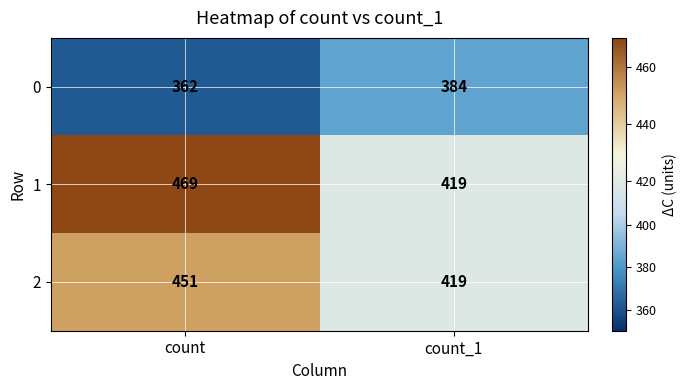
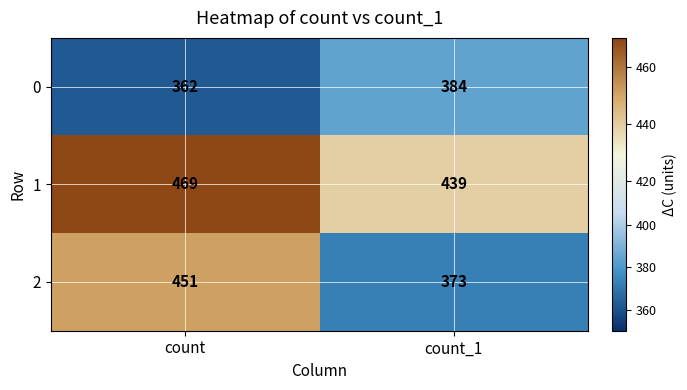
  {
    "0": {
      "count": 362,
      "count_1": 384
    },
    "1": {
      "count": 469,
-     "count_1": 419
+     "count_1": 439
    },
    "2": {
      "count": 451,
-     "count_1": 419
+     "count_1": 373
    }
  }
